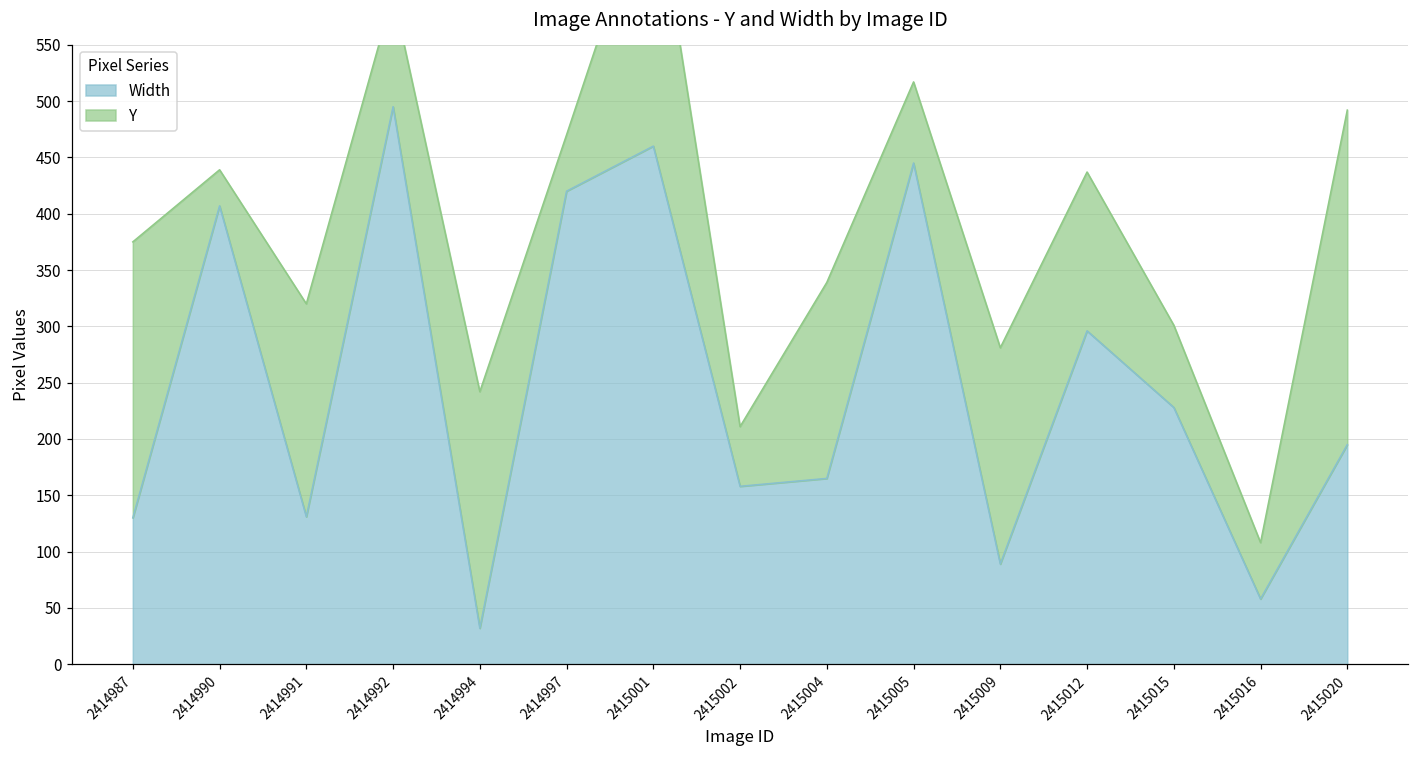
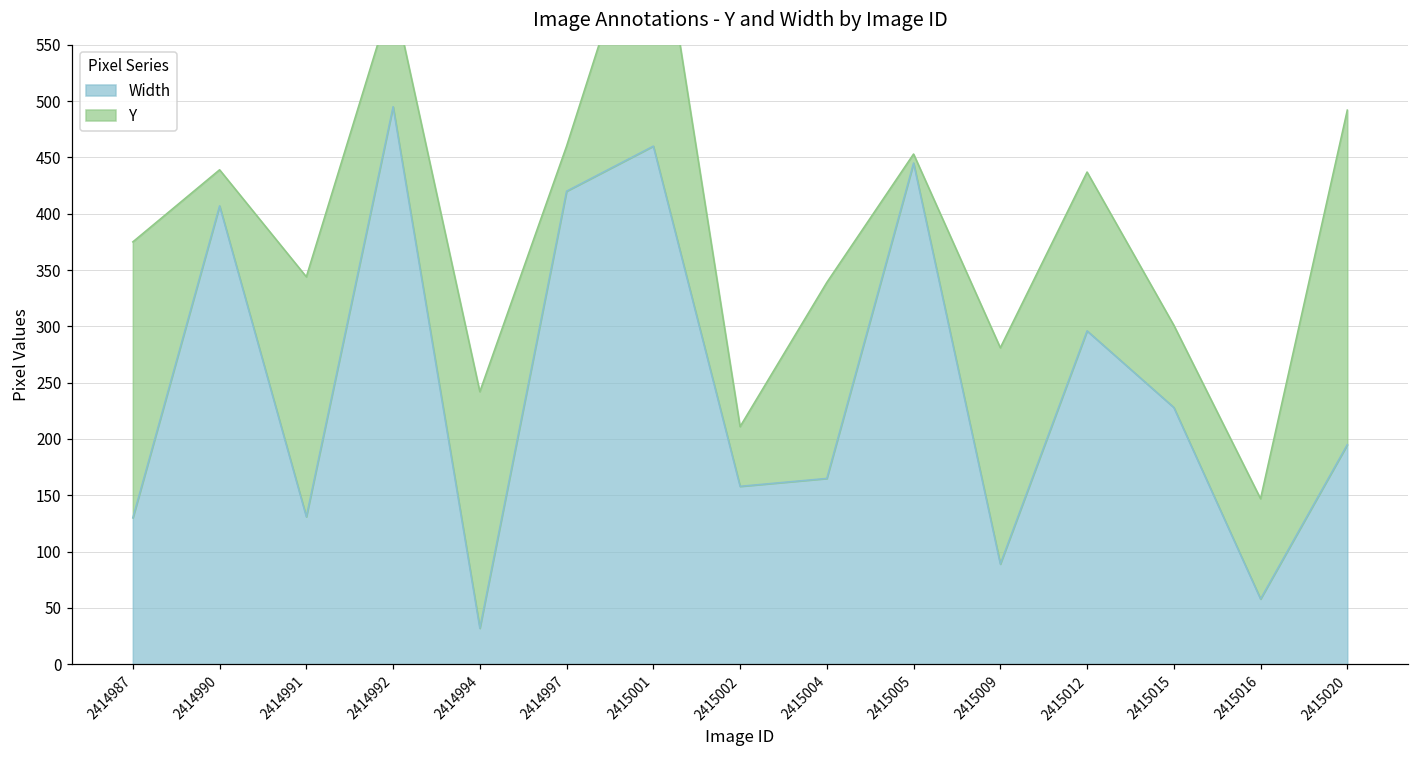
  {
    "Width": {
      "2414987": 130,
      "2414990": 407,
      "2414991": 131,
      "2414992": 495,
      "2414994": 32,
      "2414997": 420,
      "2415001": 460,
      "2415002": 158,
      "2415004": 165,
      "2415005": 445,
      "2415009": 89,
      "2415012": 296,
      "2415015": 228,
      "2415016": 58,
      "2415020": 195
    },
    "Y": {
      "2414987": 245,
      "2414990": 32,
-     "2414991": 189,
+     "2414991": 213,
      "2414994": 210,
-     "2414997": 50,
+     "2414997": 40,
      "2415002": 53,
      "2415004": 174,
-     "2415005": 72,
+     "2415005": 8,
      "2415009": 192,
      "2415012": 141,
      "2415015": 73,
-     "2415016": 50,
+     "2415016": 89,
      "2415020": 297
    }
  }
